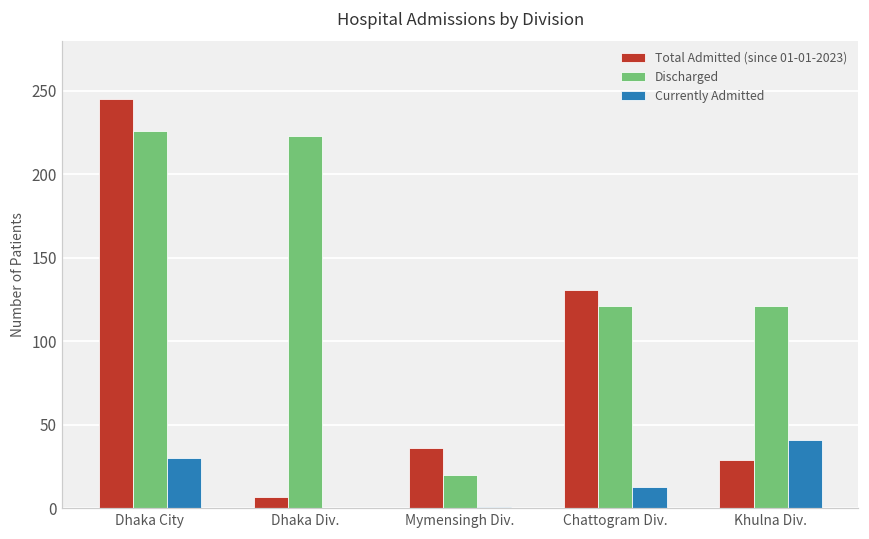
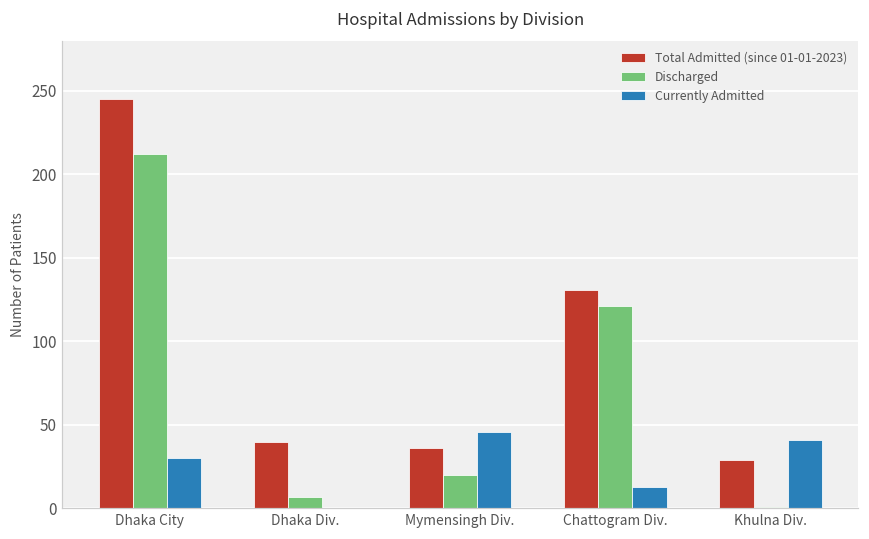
  {
    "Total Admitted (since 01-01-2023)": {
      "Dhaka City": 245,
-     "Dhaka Div.": 7,
+     "Dhaka Div.": 40,
      "Mymensingh Div.": 36,
      "Chattogram Div.": 131,
      "Khulna Div.": 29
    },
    "Discharged": {
-     "Dhaka City": 226,
-     "Dhaka Div.": 223,
+     "Dhaka City": 212,
+     "Dhaka Div.": 7,
      "Mymensingh Div.": 20,
      "Chattogram Div.": 121,
-     "Khulna Div.": 121
+     "Khulna Div.": 1
    },
    "Currently Admitted": {
      "Dhaka City": 30,
      "Dhaka Div.": 0,
-     "Mymensingh Div.": 1,
+     "Mymensingh Div.": 46,
      "Chattogram Div.": 13,
      "Khulna Div.": 41
    }
  }
